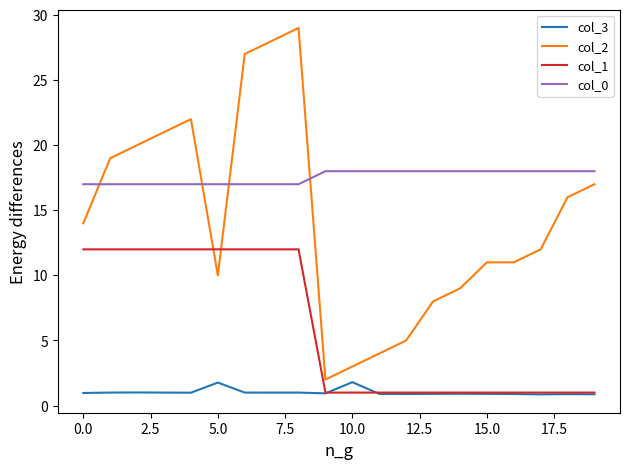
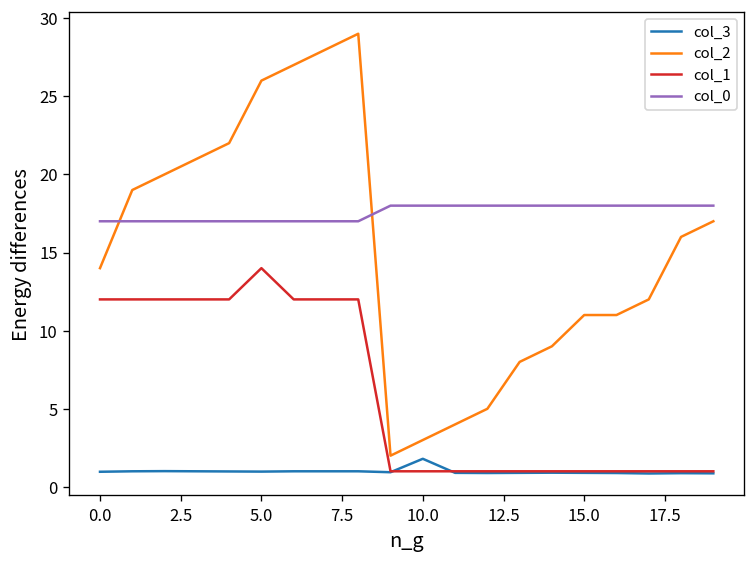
  {
    "col_3": {
      "0.0": 1.0,
-     "5.0": 1.8,
+     "5.0": 1.0,
      "10.0": 1.8
    },
    "col_2": {
      "0.0": 14,
-     "5.0": 10,
+     "5.0": 26,
      "10.0": 3,
      "15.0": 11
    },
    "col_1": {
      "0.0": 12,
-     "5.0": 12,
+     "5.0": 14,
      "10.0": 1
    },
    "col_0": {
      "0.0": 17.0,
      "5.0": 17.0,
      "10.0": 18.0,
      "15.0": 18.0
    }
  }
